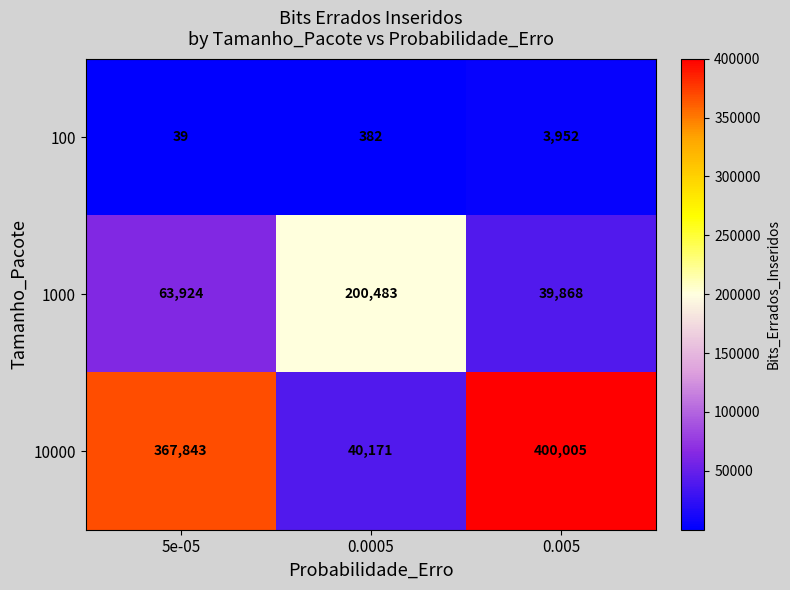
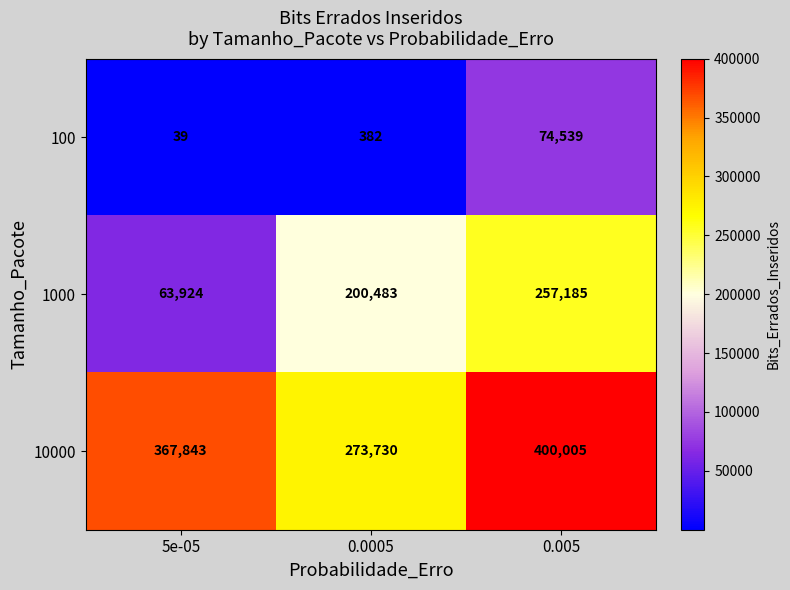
  {
    "100": {
      "5e-05": "39",
      "0.0005": "382",
-     "0.005": "3,952"
+     "0.005": "74,539"
    },
    "1000": {
      "5e-05": "63,924",
      "0.0005": "200,483",
-     "0.005": "39,868"
+     "0.005": "257,185"
    },
    "10000": {
      "5e-05": "367,843",
-     "0.0005": "40,171",
+     "0.0005": "273,730",
      "0.005": "400,005"
    }
  }
